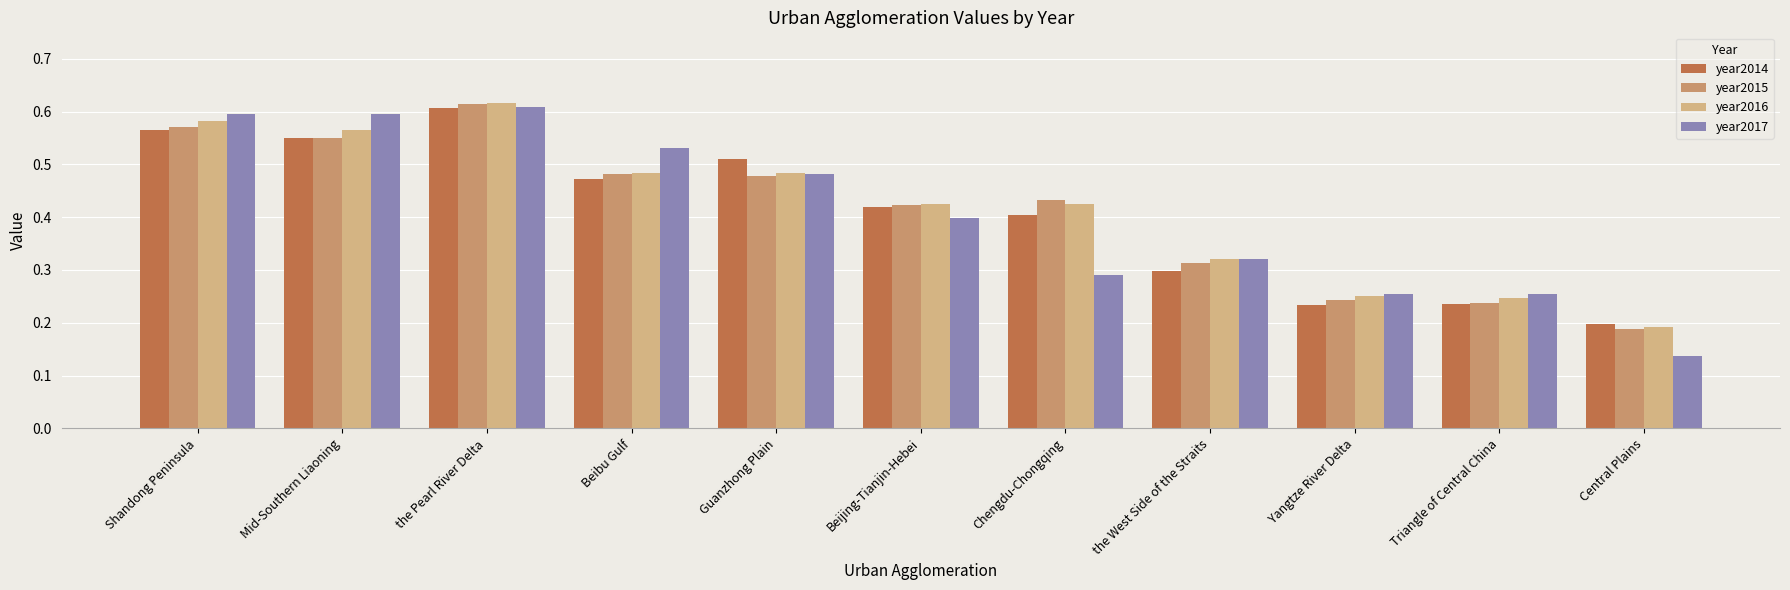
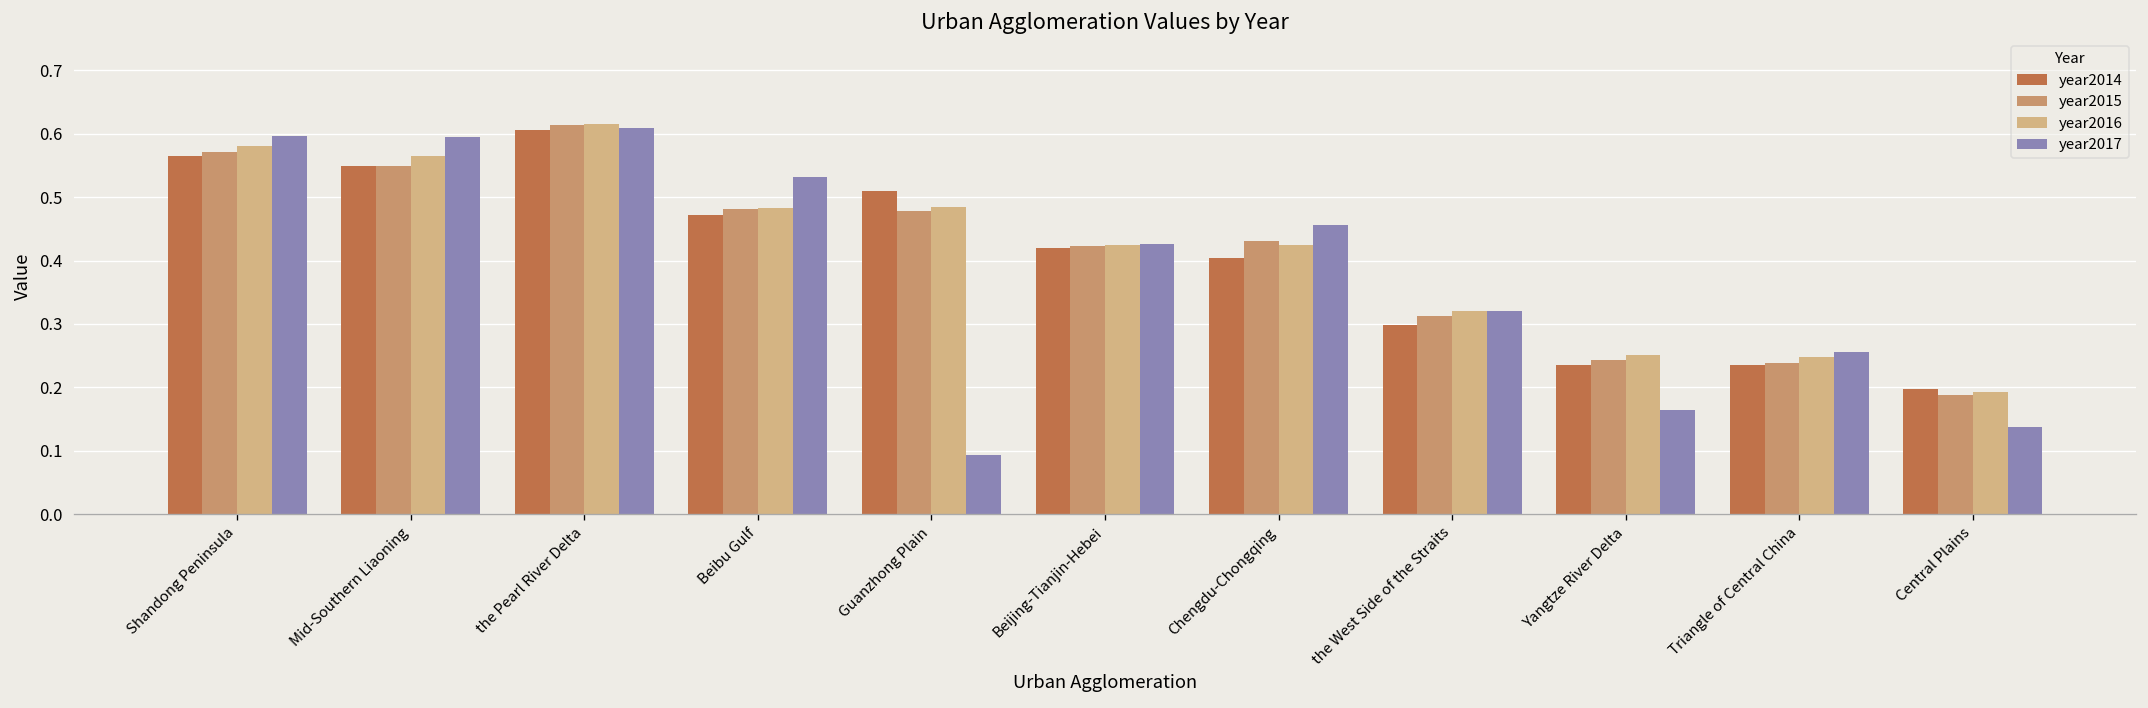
  {
    "year2017": {
      "Shandong Peninsula": 0.60,
      "Mid-Southern Liaoning": 0.59,
      "the Pearl River Delta": 0.61,
      "Beibu Gulf": 0.53,
-     "Guanzhong Plain": 0.48,
-     "Beijing-Tianjin-Hebei": 0.40,
-     "Chengdu-Chongqing": 0.29,
+     "Guanzhong Plain": 0.09,
+     "Beijing-Tianjin-Hebei": 0.43,
+     "Chengdu-Chongqing": 0.46,
      "the West Side of the Straits": 0.32,
-     "Yangtze River Delta": 0.25,
+     "Yangtze River Delta": 0.16,
      "Triangle of Central China": 0.26,
      "Central Plains": 0.14
    }
  }
